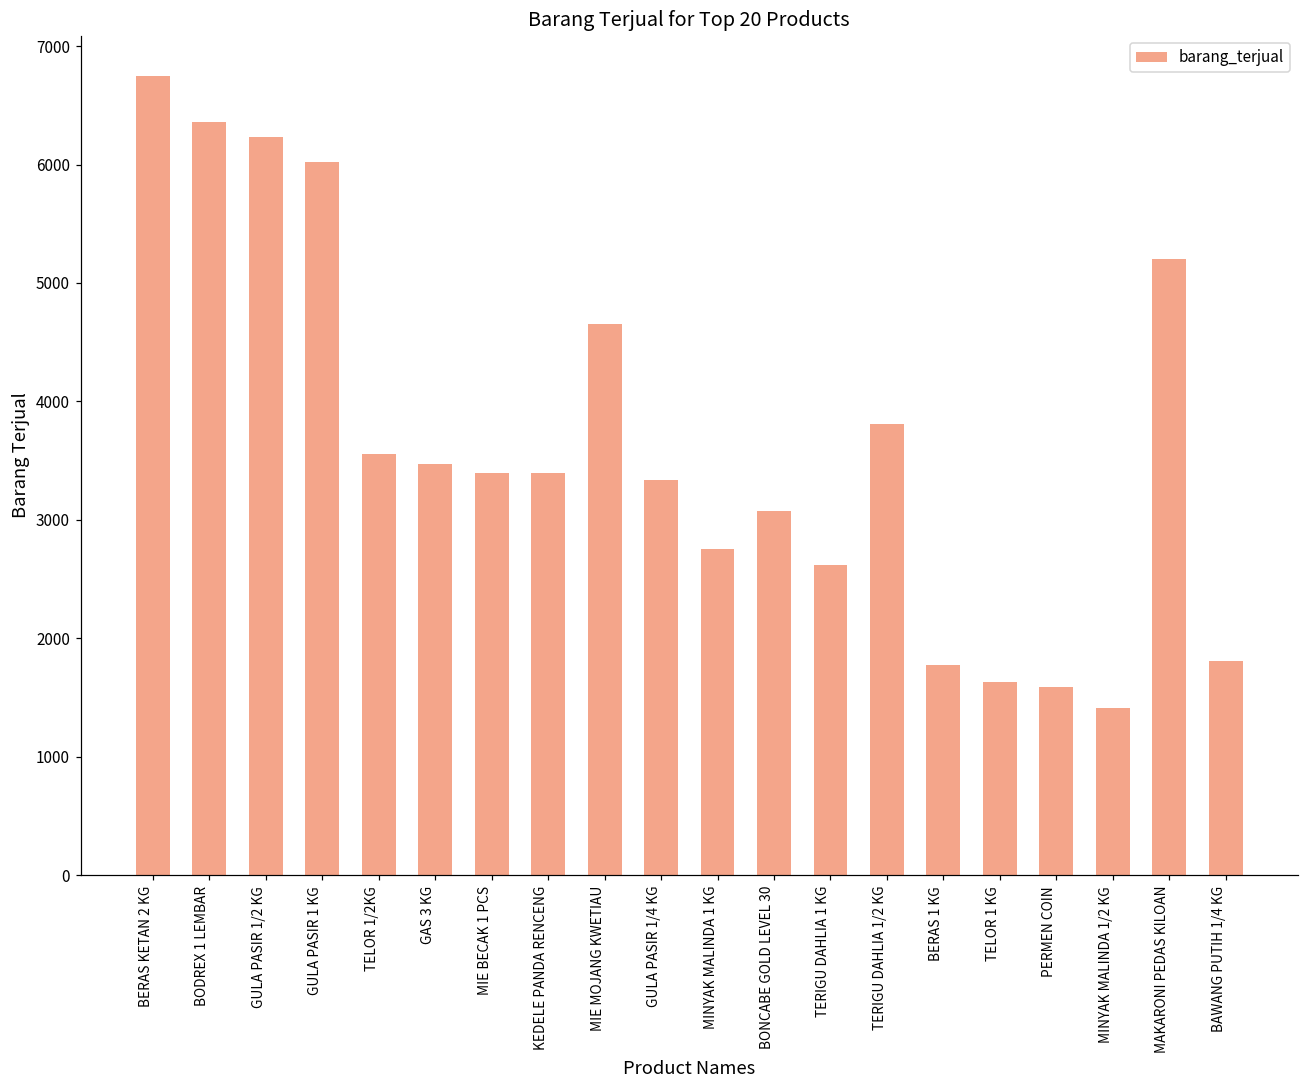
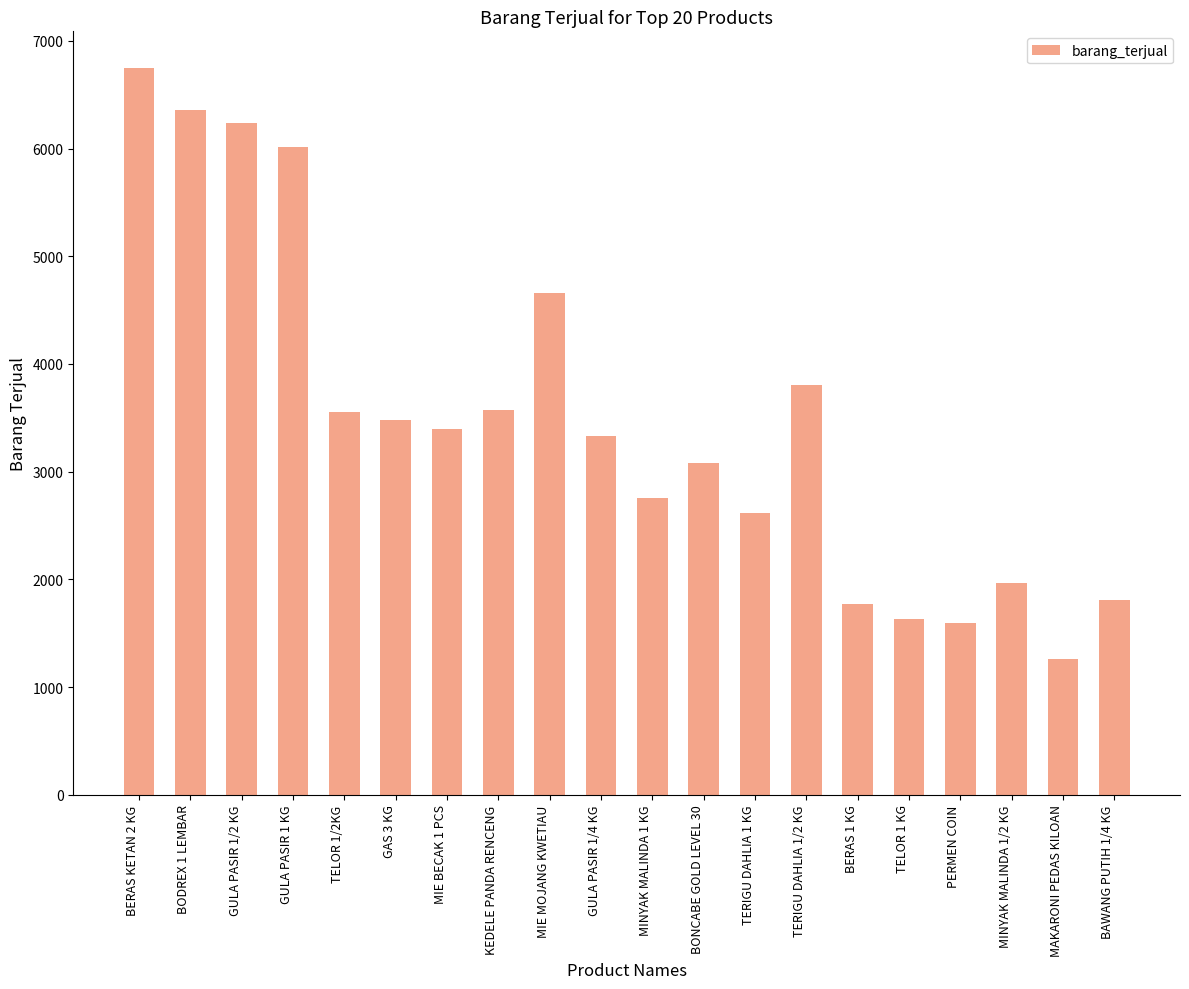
  {
    "BERAS KETAN 2 KG": 6750,
    "BODREX 1 LEMBAR": 6360,
    "GULA PASIR 1/2 KG": 6230,
    "GULA PASIR 1 KG": 6020,
    "TELOR 1/2KG": 3560,
    "GAS 3 KG": 3480,
    "MIE BECAK 1 PCS": 3400,
-   "KEDELE PANDA RENCENG": 3400,
+   "KEDELE PANDA RENCENG": 3570,
    "MIE MOJANG KWETIAU": 4660,
    "GULA PASIR 1/4 KG": 3340,
    "MINYAK MALINDA 1 KG": 2760,
    "BONCABE GOLD LEVEL 30": 3080,
    "TERIGU DAHLIA 1 KG": 2620,
    "TERIGU DAHLIA 1/2 KG": 3810,
    "BERAS 1 KG": 1780,
    "TELOR 1 KG": 1630,
    "PERMEN COIN": 1590,
-   "MINYAK MALINDA 1/2 KG": 1410,
-   "MAKARONI PEDAS KILOAN": 5200,
+   "MINYAK MALINDA 1/2 KG": 1970,
+   "MAKARONI PEDAS KILOAN": 1260,
    "BAWANG PUTIH 1/4 KG": 1810
  }
